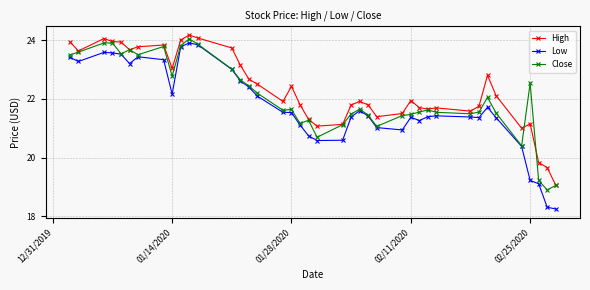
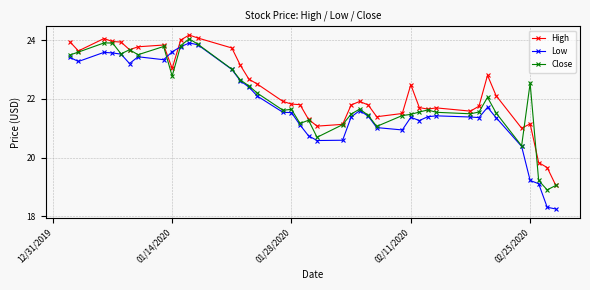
  {
    "High": {
      "01/14/2020": 23.0,
-     "01/28/2020": 22.4,
-     "02/11/2020": 21.9,
+     "01/28/2020": 21.8,
+     "02/11/2020": 22.5,
      "02/25/2020": 21.1
    },
    "Low": {
-     "01/14/2020": 22.2,
+     "01/14/2020": 23.6,
      "01/28/2020": 21.5,
      "02/11/2020": 21.4,
      "02/25/2020": 19.2
    },
    "Close": {
      "01/14/2020": 22.8,
      "01/28/2020": 21.6,
      "02/11/2020": 21.5,
      "02/25/2020": 22.5
    }
  }
